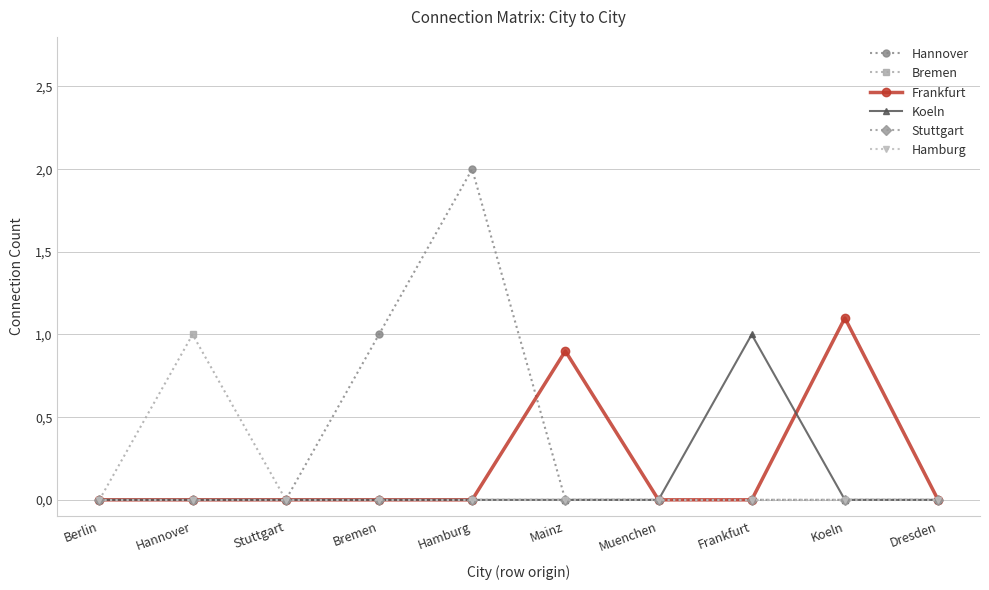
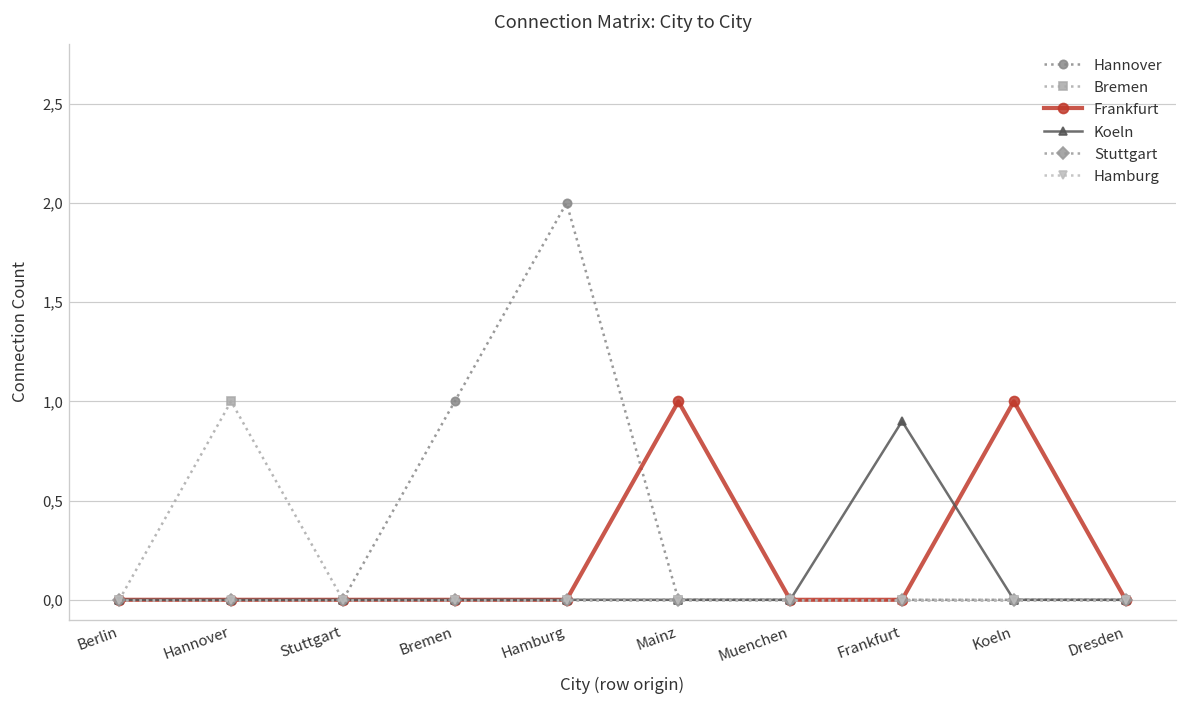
  {
    "Frankfurt": {
-     "Mainz": 9.0,
-     "Koeln": 11.0
+     "Mainz": 10.0,
+     "Koeln": 10.0
    },
    "Koeln": {
-     "Frankfurt": 10.0
+     "Frankfurt": 9.0
    }
  }
